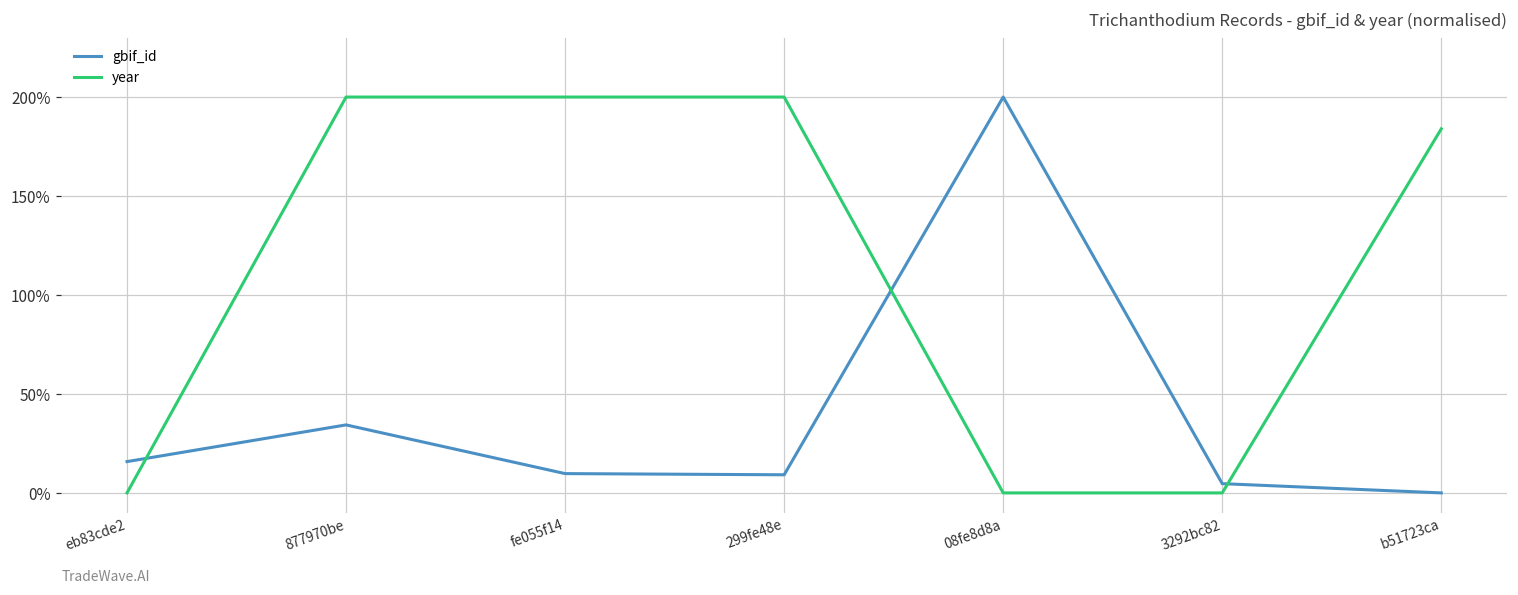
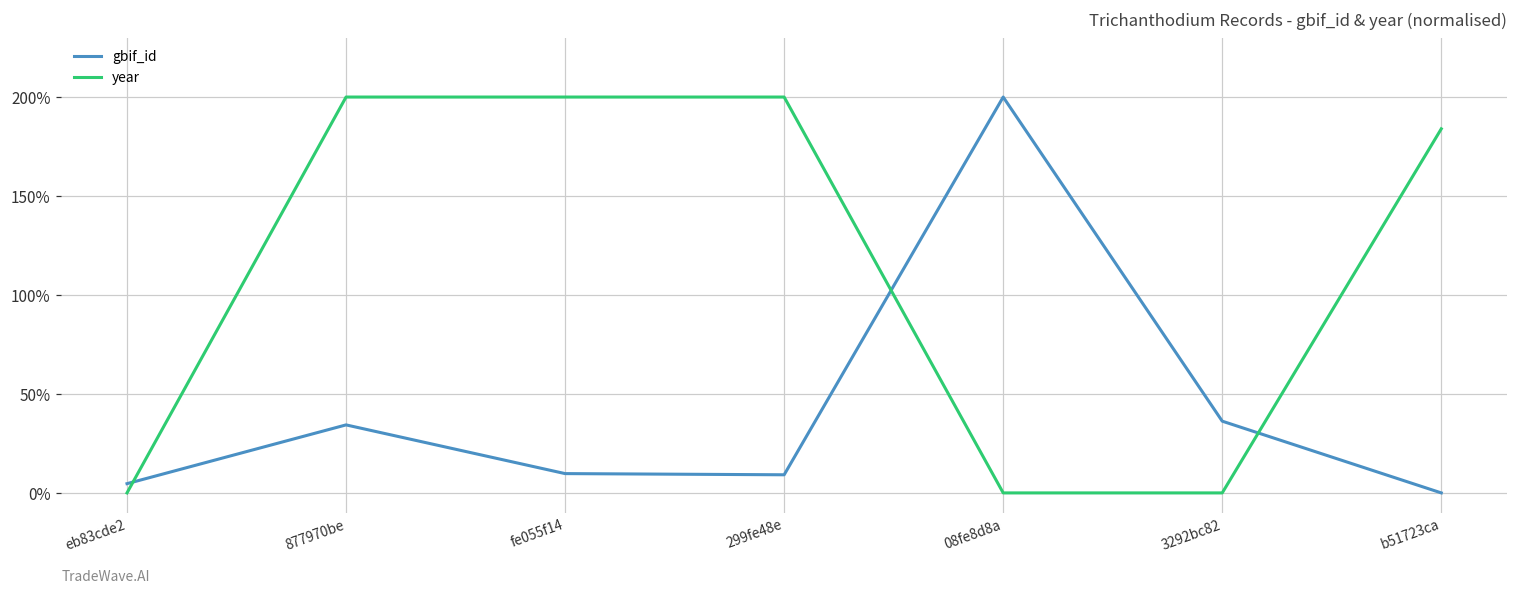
  {
    "gbif_id": {
-     "eb83cde2": "16%",
+     "eb83cde2": "5%",
      "877970be": "34%",
      "fe055f14": "10%",
      "299fe48e": "9%",
      "08fe8d8a": "200%",
-     "3292bc82": "5%",
+     "3292bc82": "36%",
      "b51723ca": "0%"
    },
    "year": {
      "eb83cde2": "0%",
      "877970be": "200%",
      "fe055f14": "200%",
      "299fe48e": "200%",
      "08fe8d8a": "0%",
      "3292bc82": "0%",
      "b51723ca": "184%"
    }
  }
